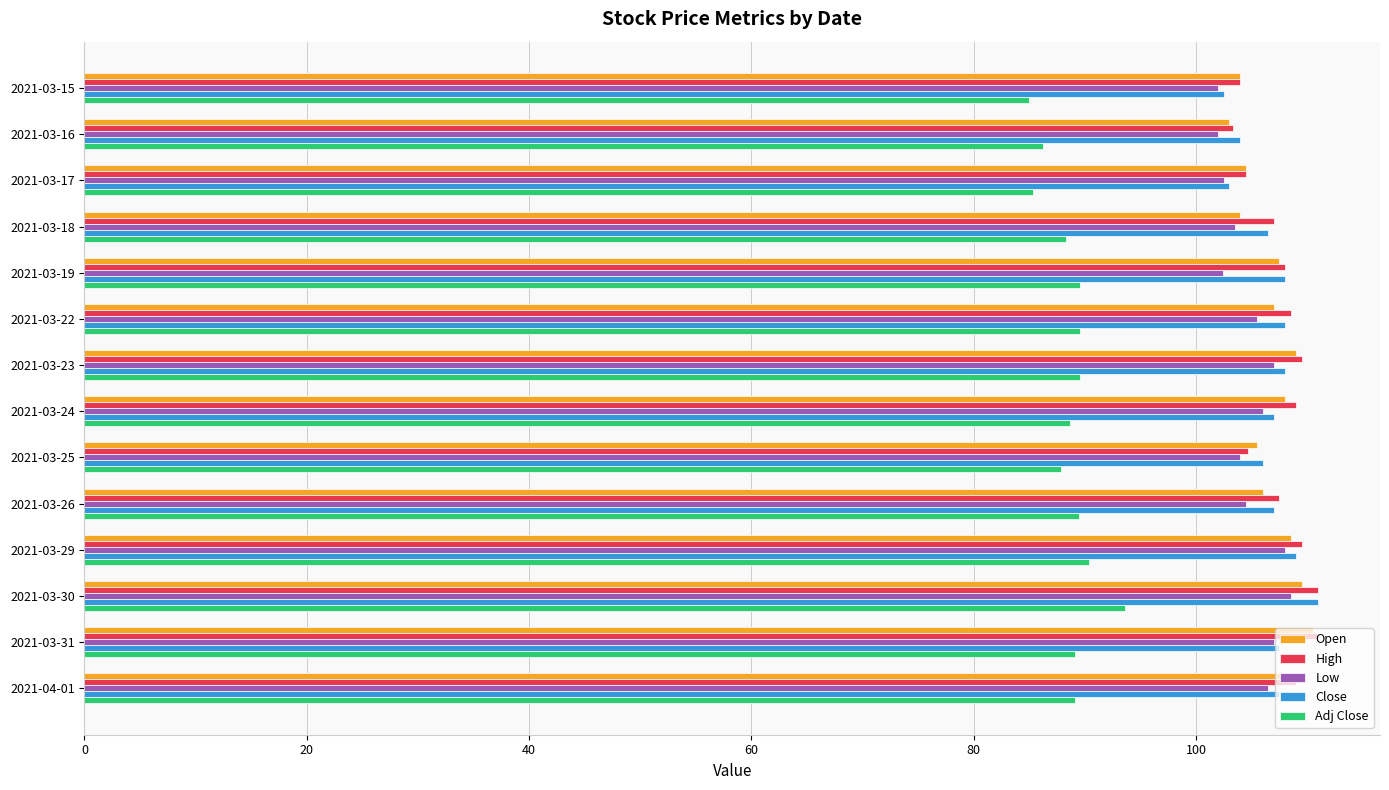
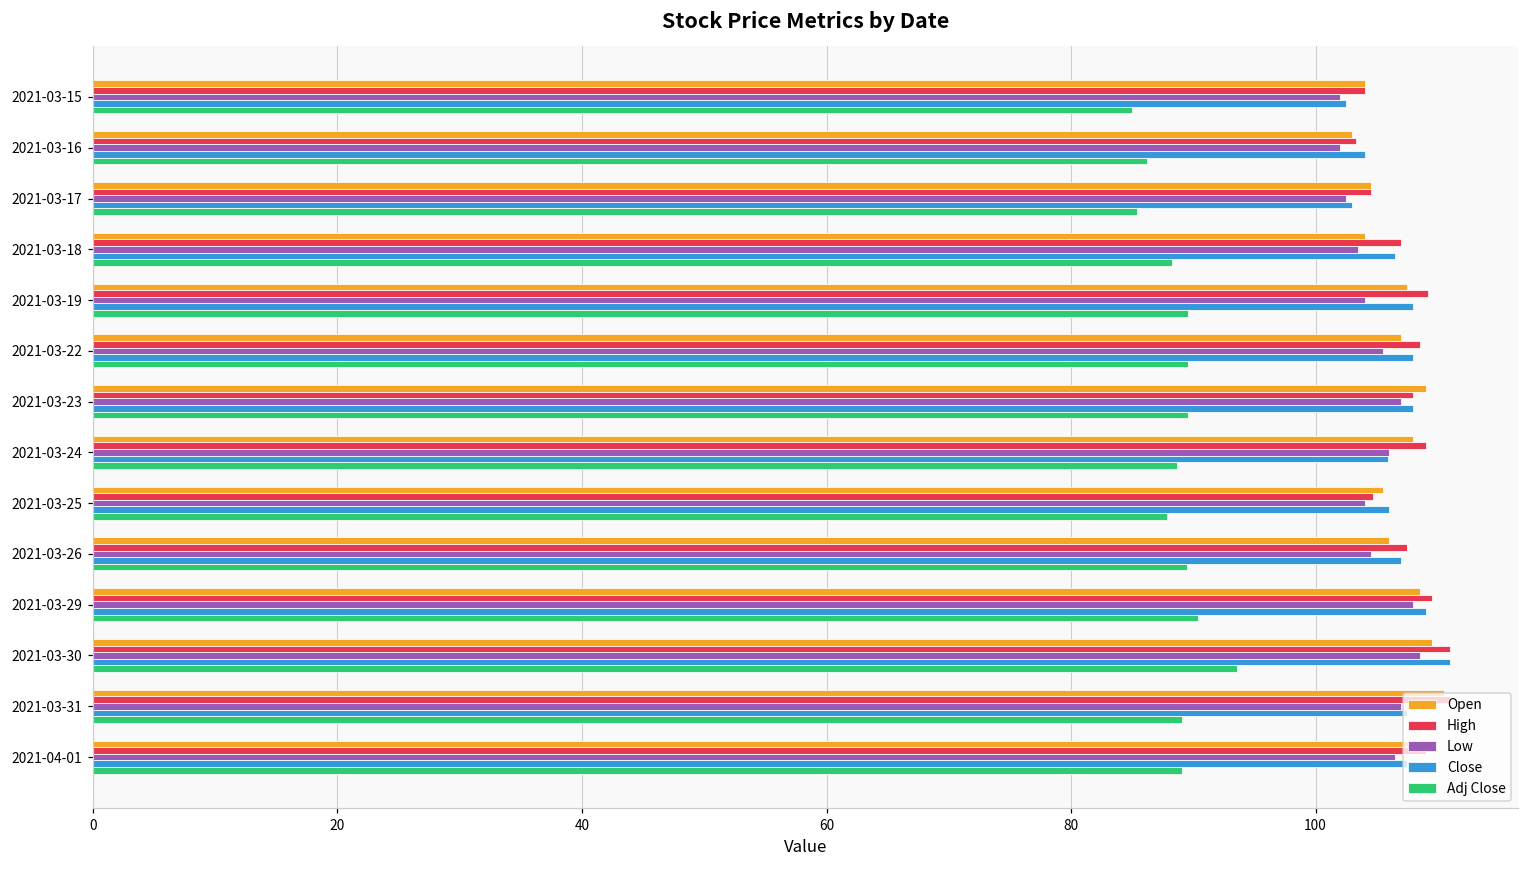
  {
    "Open": {
      "2021-03-15": 104.0,
      "2021-03-16": 103.0,
      "2021-03-17": 104.5,
      "2021-03-18": 104.0,
      "2021-03-19": 107.5,
      "2021-03-22": 107.0,
      "2021-03-23": 109.0,
      "2021-03-24": 108.0,
      "2021-03-25": 105.5,
      "2021-03-26": 106.0,
      "2021-03-29": 108.5,
      "2021-03-30": 109.5
    },
    "High": {
      "2021-03-15": 104.0,
      "2021-03-16": 103.3,
      "2021-03-17": 104.5,
      "2021-03-18": 107.0,
-     "2021-03-19": 108.0,
+     "2021-03-19": 109.2,
      "2021-03-22": 108.5,
-     "2021-03-23": 109.5,
+     "2021-03-23": 108.0,
      "2021-03-24": 109.0,
      "2021-03-25": 104.7,
      "2021-03-26": 107.5,
      "2021-03-29": 109.5,
      "2021-03-30": 111.0
    },
    "Low": {
      "2021-03-15": 102.0,
      "2021-03-16": 102.0,
      "2021-03-17": 102.5,
      "2021-03-18": 103.5,
-     "2021-03-19": 102.4,
+     "2021-03-19": 104.0,
      "2021-03-22": 105.5,
      "2021-03-23": 107.0,
      "2021-03-24": 106.0,
      "2021-03-25": 104.0,
      "2021-03-26": 104.5,
      "2021-03-29": 108.0,
      "2021-03-30": 108.5,
      "2021-03-31": 107.0,
      "2021-04-01": 106.5
    },
    "Close": {
      "2021-03-15": 102.5,
      "2021-03-16": 104.0,
      "2021-03-17": 103.0,
      "2021-03-18": 106.5,
      "2021-03-19": 108.0,
      "2021-03-22": 108.0,
      "2021-03-23": 108.0,
-     "2021-03-24": 107.0,
+     "2021-03-24": 105.9,
      "2021-03-25": 106.0,
      "2021-03-26": 107.0,
      "2021-03-29": 109.0,
      "2021-03-30": 111.0
    },
    "Adj Close": {
      "2021-03-15": 85.0,
      "2021-03-16": 86.2,
      "2021-03-17": 85.4,
      "2021-03-18": 88.3,
      "2021-03-19": 89.5,
      "2021-03-22": 89.5,
      "2021-03-23": 89.5,
      "2021-03-24": 88.7,
      "2021-03-25": 87.9,
      "2021-03-26": 89.4,
      "2021-03-29": 90.4,
      "2021-03-30": 93.6,
      "2021-03-31": 89.1,
      "2021-04-01": 89.1
    }
  }
